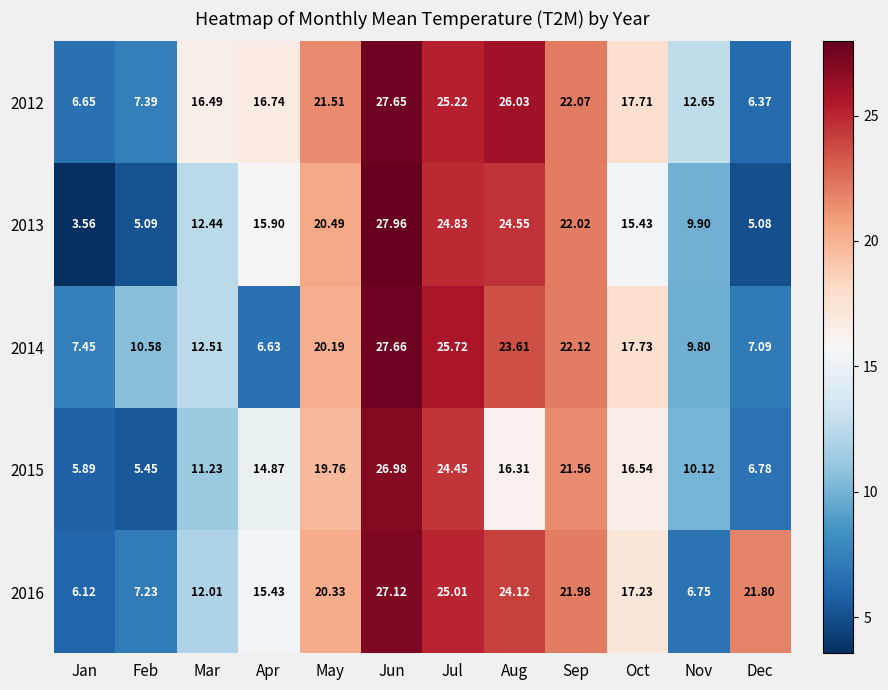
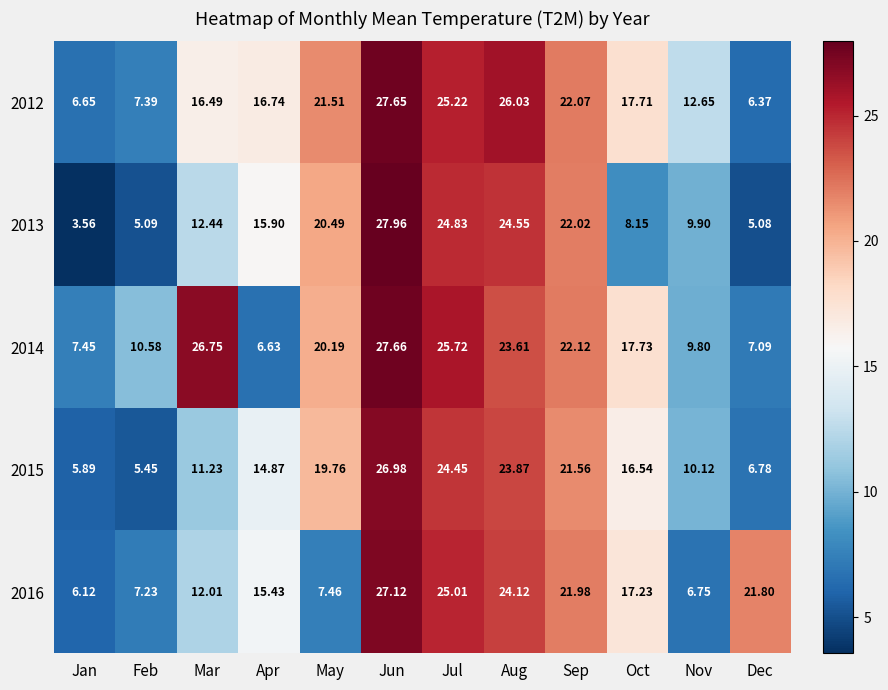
  {
    "2012": {
      "Jan": 6.65,
      "Feb": 7.39,
      "Mar": 16.49,
      "Apr": 16.74,
      "May": 21.51,
      "Jun": 27.65,
      "Jul": 25.22,
      "Aug": 26.03,
      "Sep": 22.07,
      "Oct": 17.71,
      "Nov": 12.65,
      "Dec": 6.37
    },
    "2013": {
      "Jan": 3.56,
      "Feb": 5.09,
      "Mar": 12.44,
      "Apr": 15.90,
      "May": 20.49,
      "Jun": 27.96,
      "Jul": 24.83,
      "Aug": 24.55,
      "Sep": 22.02,
-     "Oct": 15.43,
+     "Oct": 8.15,
      "Nov": 9.90,
      "Dec": 5.08
    },
    "2014": {
      "Jan": 7.45,
      "Feb": 10.58,
-     "Mar": 12.51,
+     "Mar": 26.75,
      "Apr": 6.63,
      "May": 20.19,
      "Jun": 27.66,
      "Jul": 25.72,
      "Aug": 23.61,
      "Sep": 22.12,
      "Oct": 17.73,
      "Nov": 9.80,
      "Dec": 7.09
    },
    "2015": {
      "Jan": 5.89,
      "Feb": 5.45,
      "Mar": 11.23,
      "Apr": 14.87,
      "May": 19.76,
      "Jun": 26.98,
      "Jul": 24.45,
-     "Aug": 16.31,
+     "Aug": 23.87,
      "Sep": 21.56,
      "Oct": 16.54,
      "Nov": 10.12,
      "Dec": 6.78
    },
    "2016": {
      "Jan": 6.12,
      "Feb": 7.23,
      "Mar": 12.01,
      "Apr": 15.43,
-     "May": 20.33,
+     "May": 7.46,
      "Jun": 27.12,
      "Jul": 25.01,
      "Aug": 24.12,
      "Sep": 21.98,
      "Oct": 17.23,
      "Nov": 6.75,
      "Dec": 21.80
    }
  }
